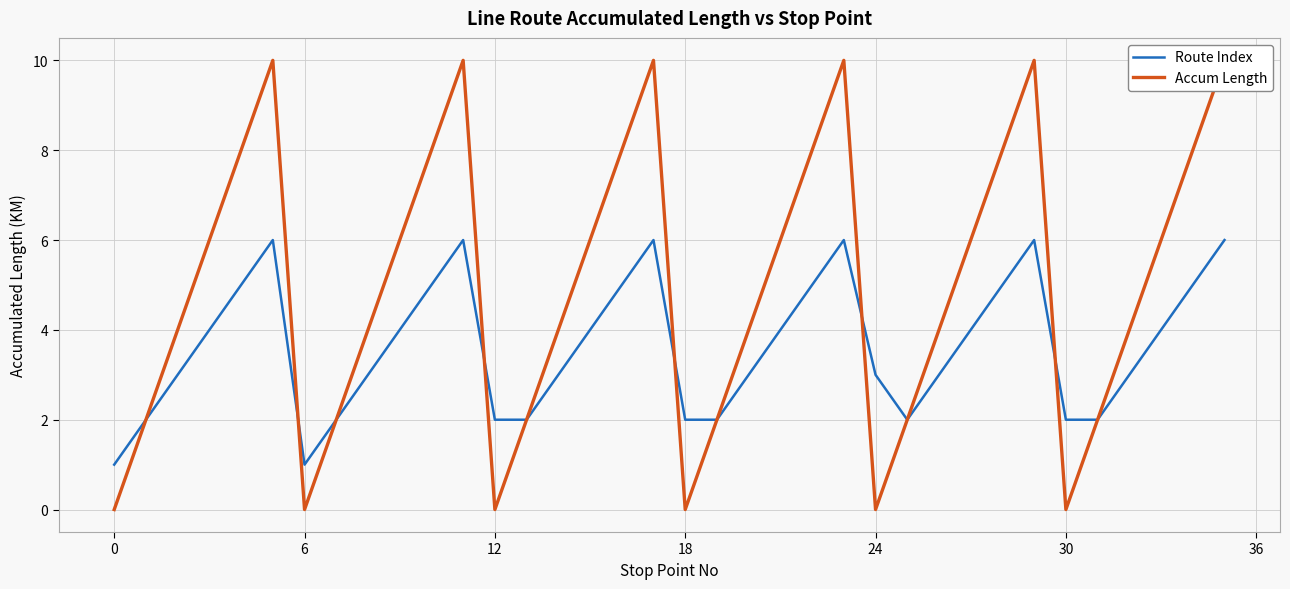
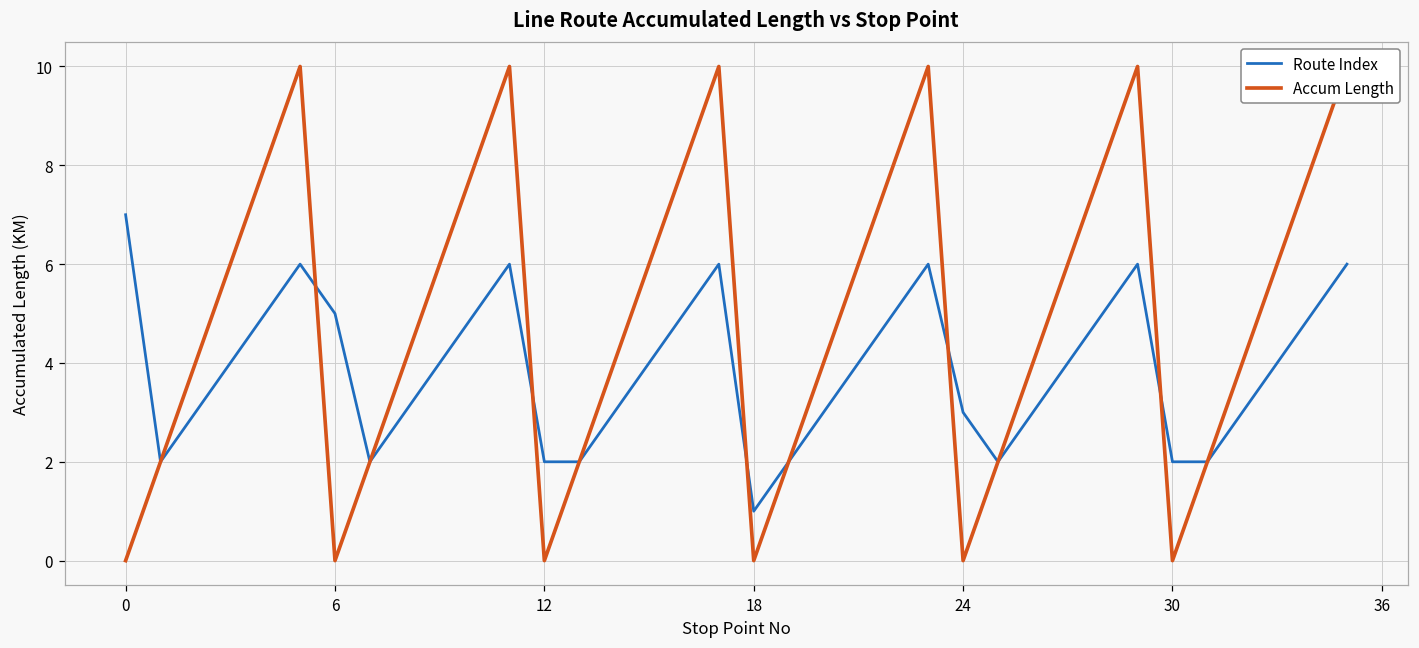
  {
    "Route Index": {
-     "0": 1,
-     "6": 1,
+     "0": 7,
+     "6": 5,
      "12": 2,
-     "18": 2,
+     "18": 1,
      "24": 3,
      "30": 2
    },
    "Accum Length": {
      "0": 0,
      "6": 0,
      "12": 0,
      "18": 0,
      "24": 0,
      "30": 0
    }
  }
